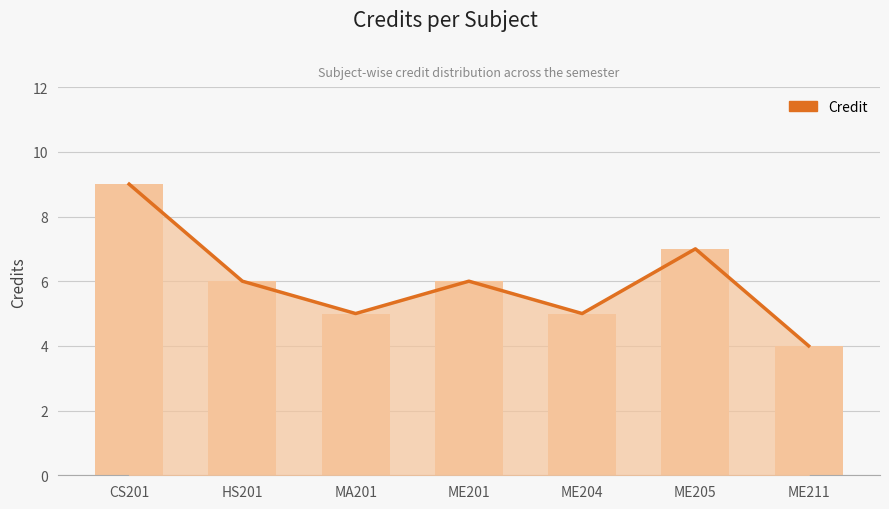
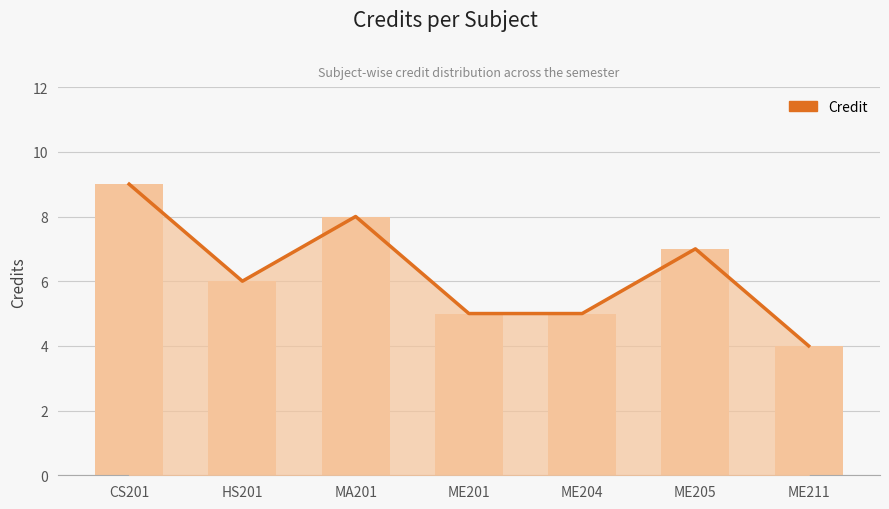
  {
    "CS201": 9,
    "HS201": 6,
-   "MA201": 5,
-   "ME201": 6,
+   "MA201": 8,
+   "ME201": 5,
    "ME204": 5,
    "ME205": 7,
    "ME211": 4
  }
